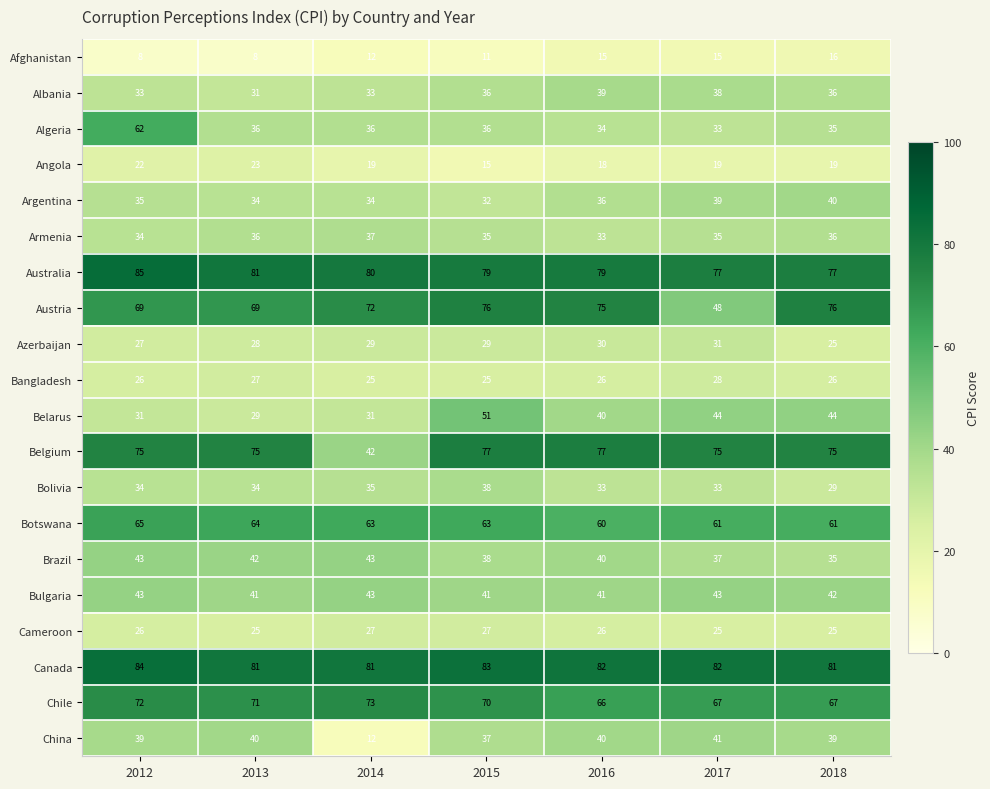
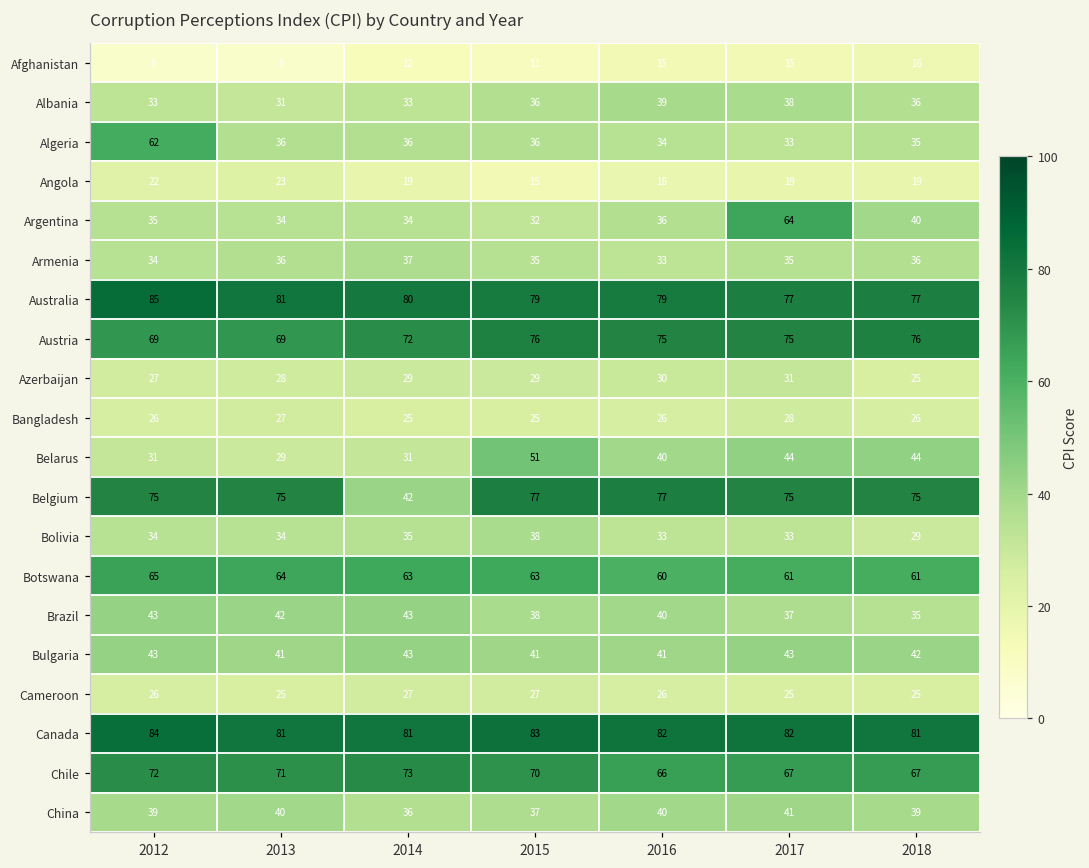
  {
    "Afghanistan": {
      "2012": 8,
      "2013": 8,
      "2014": 12,
      "2015": 11,
      "2016": 15,
      "2017": 15,
      "2018": 16
    },
    "Albania": {
      "2012": 33,
      "2013": 31,
      "2014": 33,
      "2015": 36,
      "2016": 39,
      "2017": 38,
      "2018": 36
    },
    "Algeria": {
      "2012": 62,
      "2013": 36,
      "2014": 36,
      "2015": 36,
      "2016": 34,
      "2017": 33,
      "2018": 35
    },
    "Angola": {
      "2012": 22,
      "2013": 23,
      "2014": 19,
      "2015": 15,
      "2016": 18,
      "2017": 19,
      "2018": 19
    },
    "Argentina": {
      "2012": 35,
      "2013": 34,
      "2014": 34,
      "2015": 32,
      "2016": 36,
-     "2017": 39,
+     "2017": 64,
      "2018": 40
    },
    "Armenia": {
      "2012": 34,
      "2013": 36,
      "2014": 37,
      "2015": 35,
      "2016": 33,
      "2017": 35,
      "2018": 36
    },
    "Australia": {
      "2012": 85,
      "2013": 81,
      "2014": 80,
      "2015": 79,
      "2016": 79,
      "2017": 77,
      "2018": 77
    },
    "Austria": {
      "2012": 69,
      "2013": 69,
      "2014": 72,
      "2015": 76,
      "2016": 75,
-     "2017": 48,
+     "2017": 75,
      "2018": 76
    },
    "Azerbaijan": {
      "2012": 27,
      "2013": 28,
      "2014": 29,
      "2015": 29,
      "2016": 30,
      "2017": 31,
      "2018": 25
    },
    "Bangladesh": {
      "2012": 26,
      "2013": 27,
      "2014": 25,
      "2015": 25,
      "2016": 26,
      "2017": 28,
      "2018": 26
    },
    "Belarus": {
      "2012": 31,
      "2013": 29,
      "2014": 31,
      "2015": 51,
      "2016": 40,
      "2017": 44,
      "2018": 44
    },
    "Belgium": {
      "2012": 75,
      "2013": 75,
      "2014": 42,
      "2015": 77,
      "2016": 77,
      "2017": 75,
      "2018": 75
    },
    "Bolivia": {
      "2012": 34,
      "2013": 34,
      "2014": 35,
      "2015": 38,
      "2016": 33,
      "2017": 33,
      "2018": 29
    },
    "Botswana": {
      "2012": 65,
      "2013": 64,
      "2014": 63,
      "2015": 63,
      "2016": 60,
      "2017": 61,
      "2018": 61
    },
    "Brazil": {
      "2012": 43,
      "2013": 42,
      "2014": 43,
      "2015": 38,
      "2016": 40,
      "2017": 37,
      "2018": 35
    },
    "Bulgaria": {
      "2012": 43,
      "2013": 41,
      "2014": 43,
      "2015": 41,
      "2016": 41,
      "2017": 43,
      "2018": 42
    },
    "Cameroon": {
      "2012": 26,
      "2013": 25,
      "2014": 27,
      "2015": 27,
      "2016": 26,
      "2017": 25,
      "2018": 25
    },
    "Canada": {
      "2012": 84,
      "2013": 81,
      "2014": 81,
      "2015": 83,
      "2016": 82,
      "2017": 82,
      "2018": 81
    },
    "Chile": {
      "2012": 72,
      "2013": 71,
      "2014": 73,
      "2015": 70,
      "2016": 66,
      "2017": 67,
      "2018": 67
    },
    "China": {
      "2012": 39,
      "2013": 40,
-     "2014": 12,
+     "2014": 36,
      "2015": 37,
      "2016": 40,
      "2017": 41,
      "2018": 39
    }
  }
